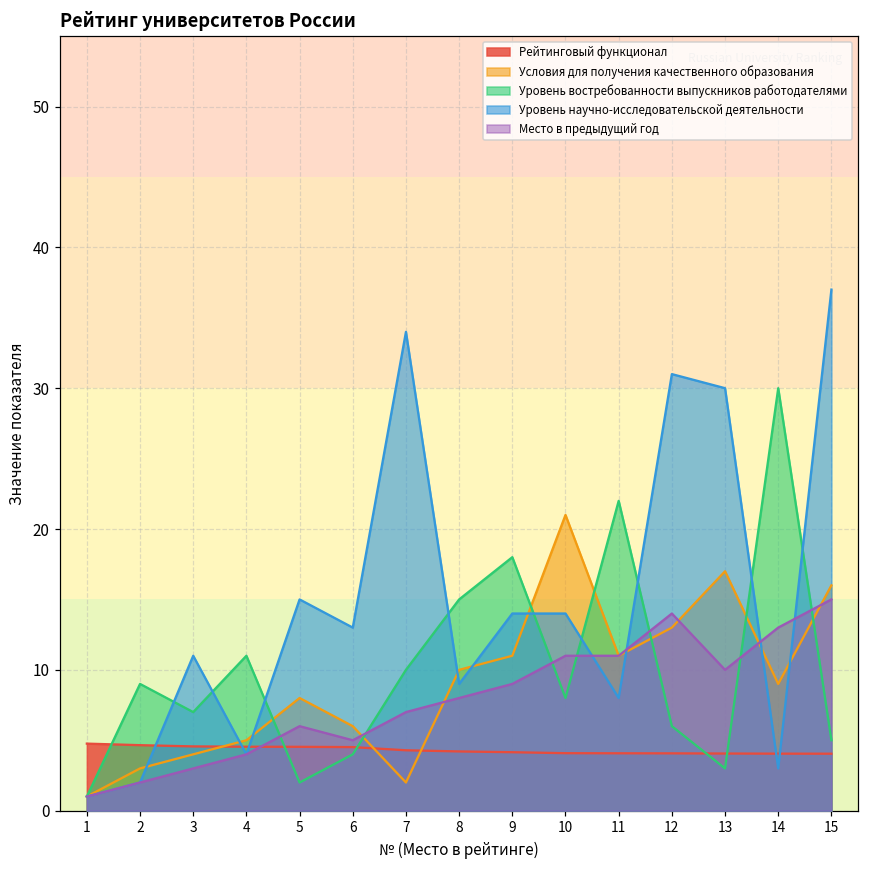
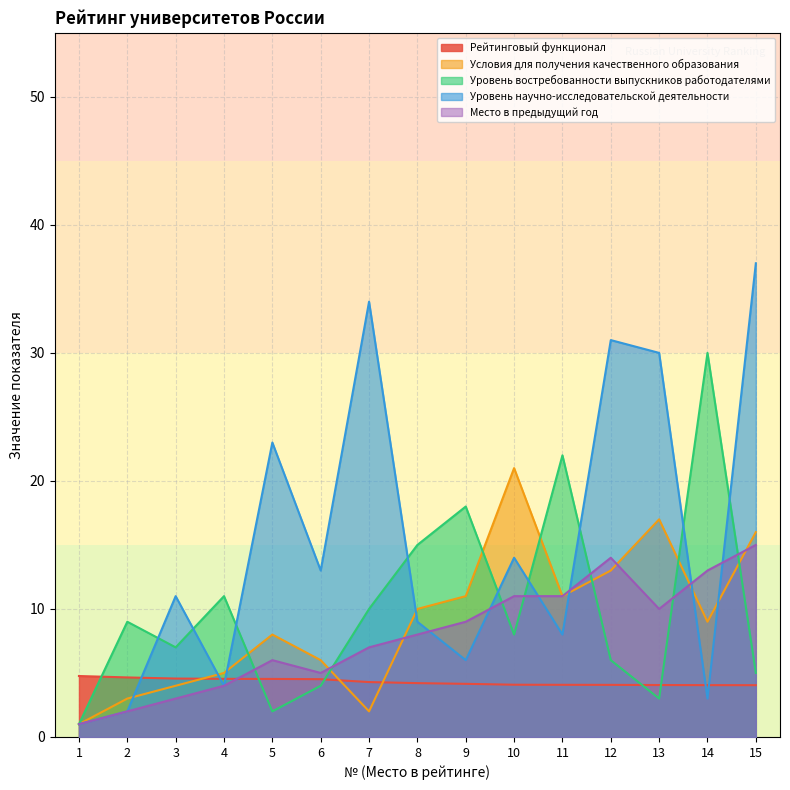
  {
    "Рейтинговый функционал": {
      "1": 4.8,
      "2": 4.7,
      "3": 4.6,
      "4": 4.5,
      "5": 4.5,
      "6": 4.5,
      "7": 4.3,
      "8": 4.2,
      "9": 4,
      "10": 4,
      "11": 4,
      "12": 4,
      "13": 4,
      "14": 4,
      "15": 4
    },
    "Условия для получения качественного образования": {
      "2": 3,
      "3": 4,
      "4": 5,
      "5": 8,
      "6": 6,
      "7": 2,
      "8": 10,
      "9": 11,
      "10": 21,
      "12": 13,
      "13": 17,
      "14": 9,
      "15": 16
    },
    "Уровень востребованности выпускников работодателями": {
      "2": 9,
      "3": 7,
      "4": 11,
      "5": 2,
      "6": 4,
      "7": 10,
      "8": 15,
      "9": 18,
      "10": 8,
      "11": 22,
      "12": 6,
      "13": 3,
      "14": 30,
      "15": 5
    },
    "Уровень научно-исследовательской деятельности": {
      "3": 11,
-     "5": 15,
+     "5": 23,
      "6": 13,
      "7": 34,
      "8": 9,
-     "9": 14,
+     "9": 6,
      "10": 14,
      "11": 8,
      "12": 31,
      "13": 30,
      "14": 3,
      "15": 37
    },
    "Место в предыдущий год": {
      "3": 3,
      "5": 6,
      "6": 5,
      "7": 7,
      "8": 8,
      "9": 9,
      "10": 11,
      "12": 14,
      "13": 10,
      "14": 13,
      "15": 15
    }
  }
